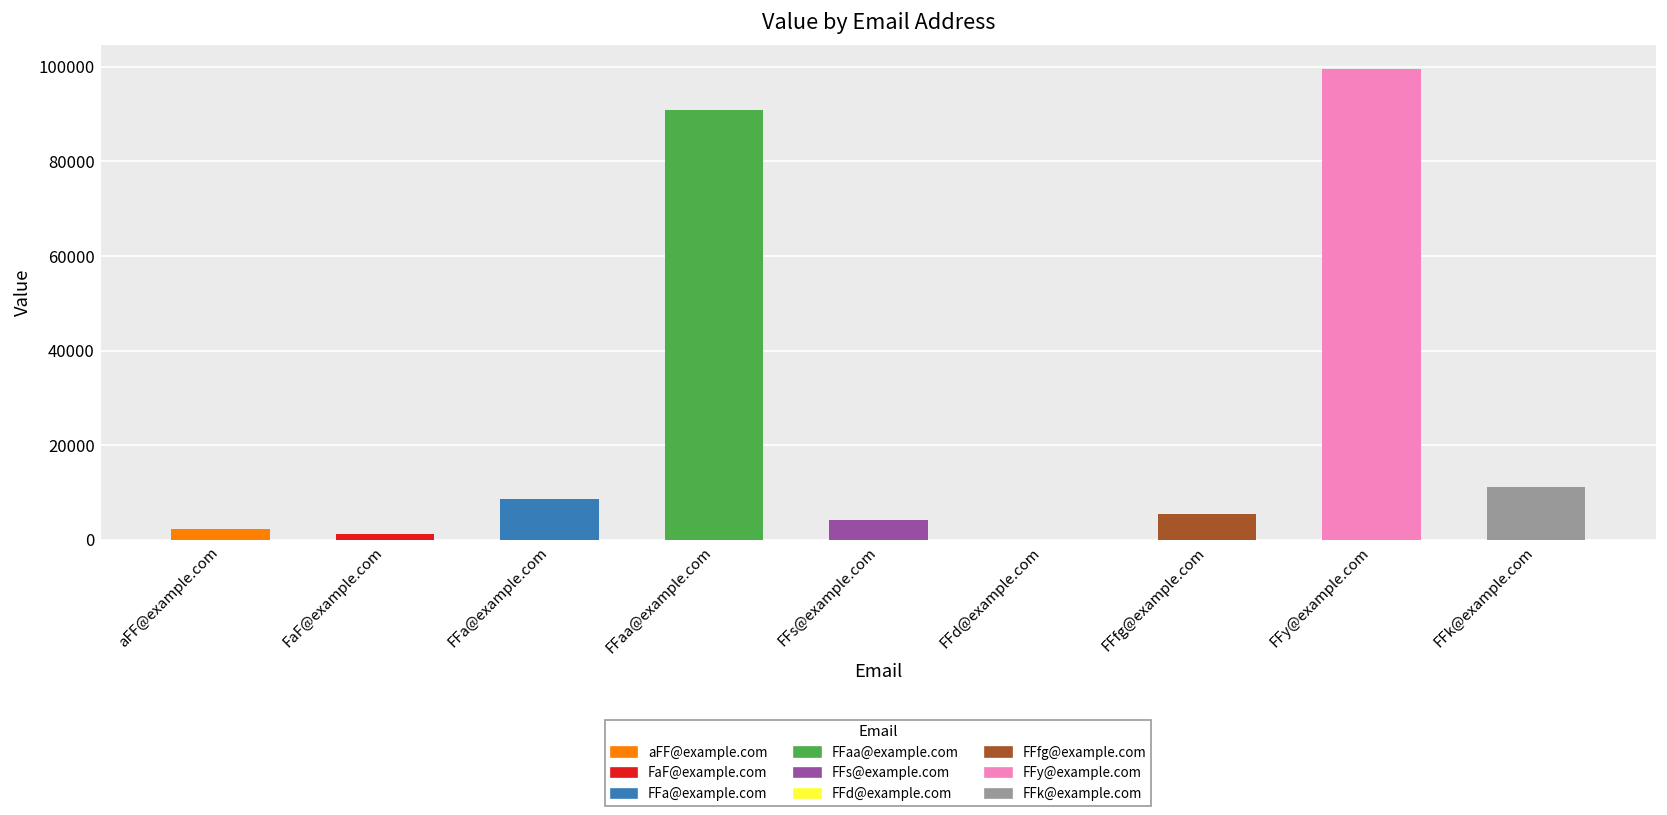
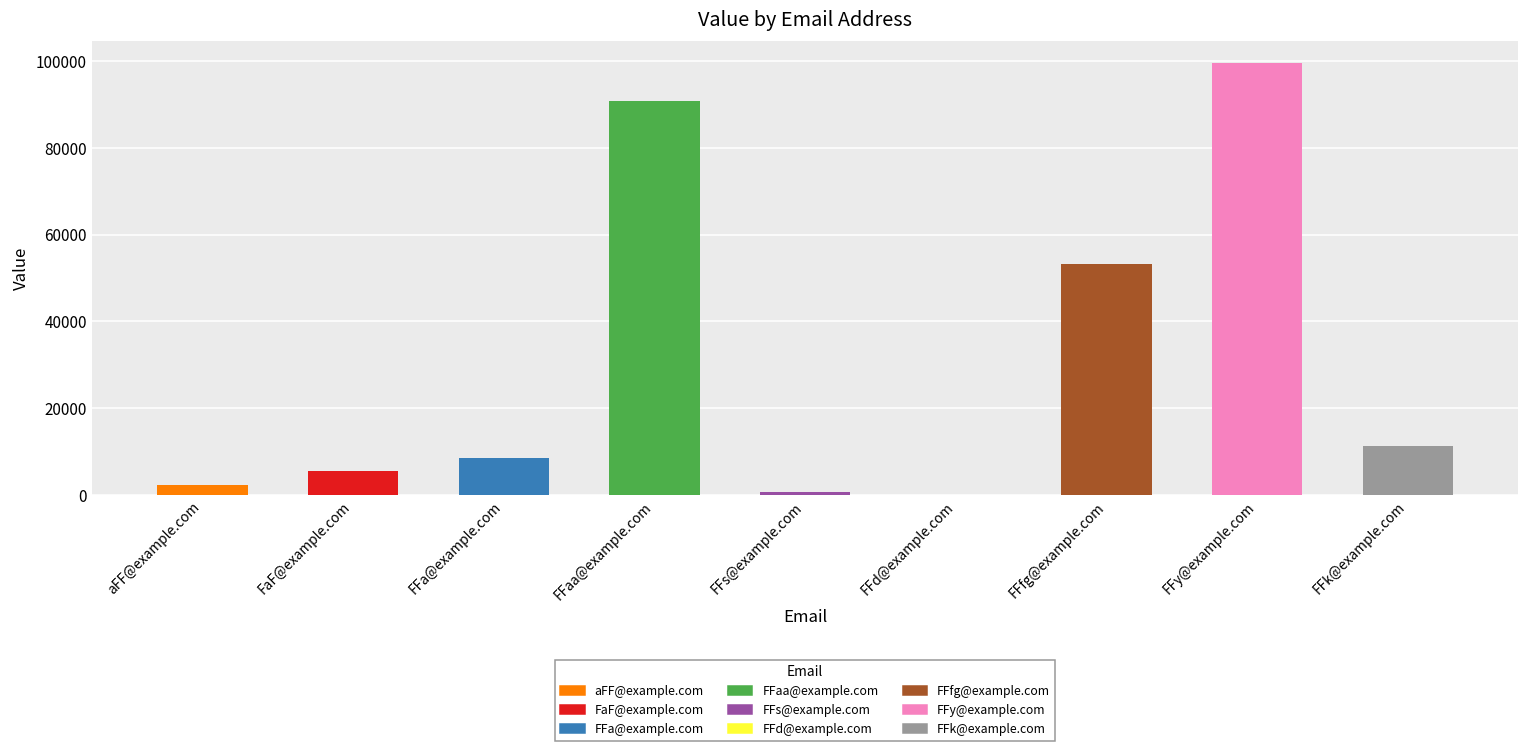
  {
    "aFF@example.com": 2000,
-   "FaF@example.com": 1000,
+   "FaF@example.com": 6000,
    "FFa@example.com": 9000,
    "FFaa@example.com": 91000,
-   "FFs@example.com": 4000,
-   "FFfg@example.com": 6000,
+   "FFs@example.com": 1000,
+   "FFfg@example.com": 53000,
    "FFy@example.com": 100000,
    "FFk@example.com": 11000
  }
